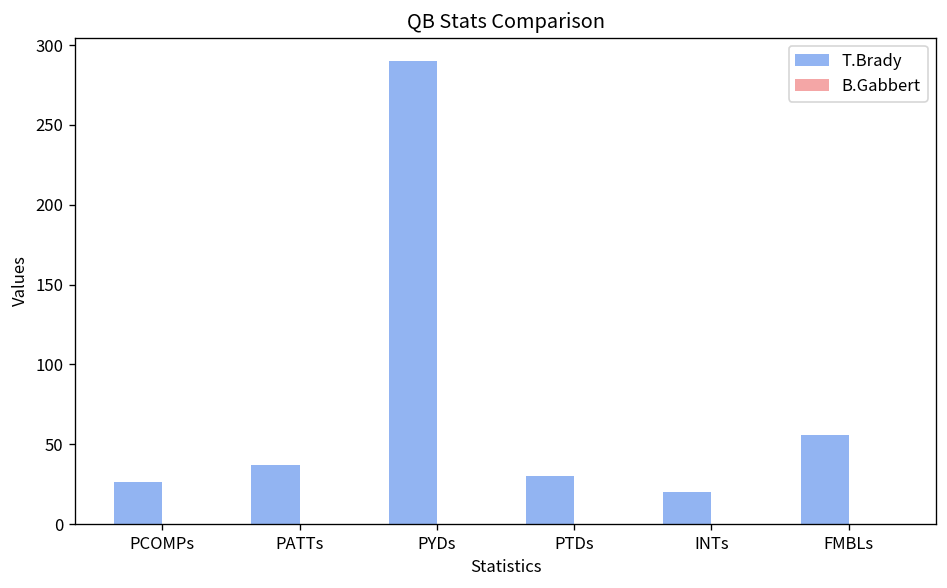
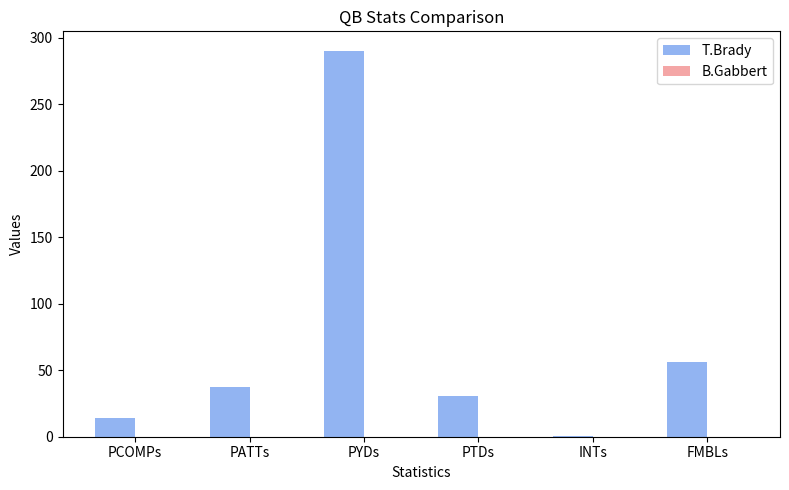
  {
    "T.Brady": {
-     "PCOMPs": 26,
+     "PCOMPs": 14,
      "PATTs": 37,
      "PYDs": 290,
      "PTDs": 30,
-     "INTs": 20,
+     "INTs": 0,
      "FMBLs": 56
    },
    "B.Gabbert": {
      "PCOMPs": 0,
      "PATTs": 0,
      "PYDs": 0,
      "PTDs": 0,
      "INTs": 0,
      "FMBLs": 0
    }
  }
